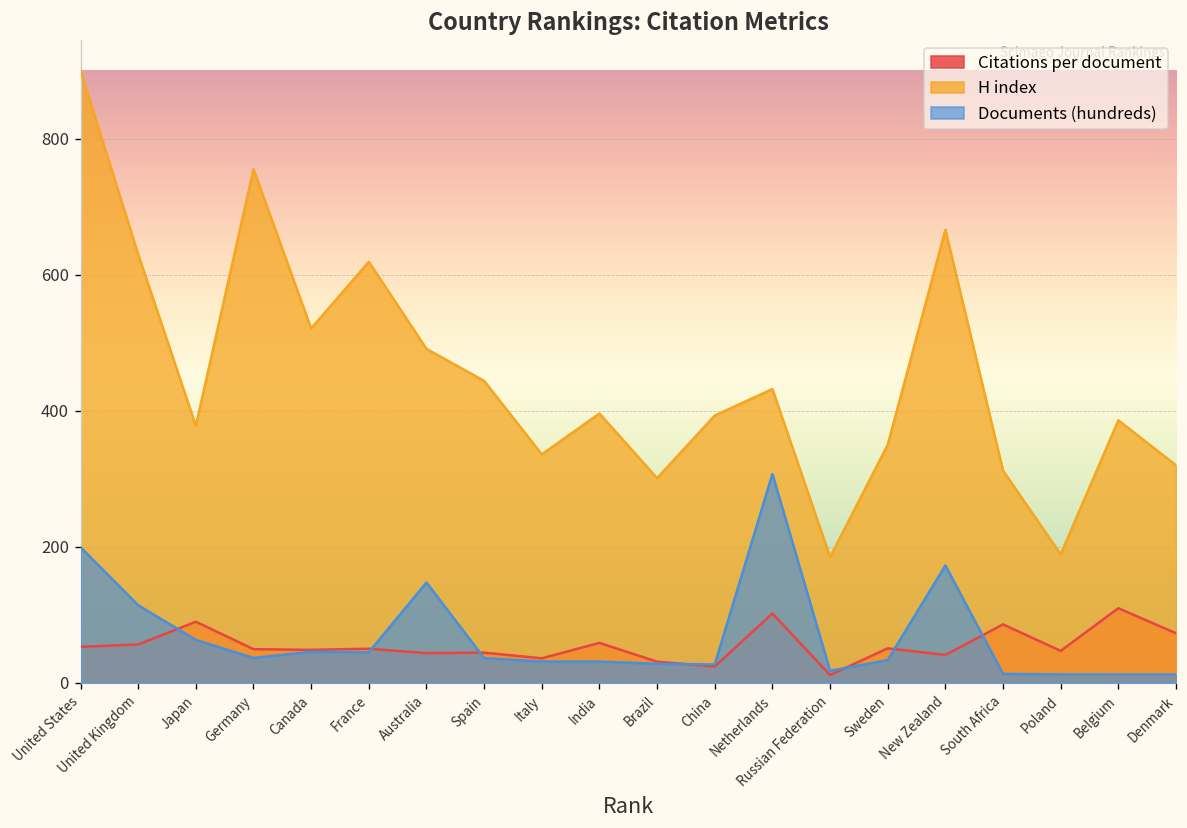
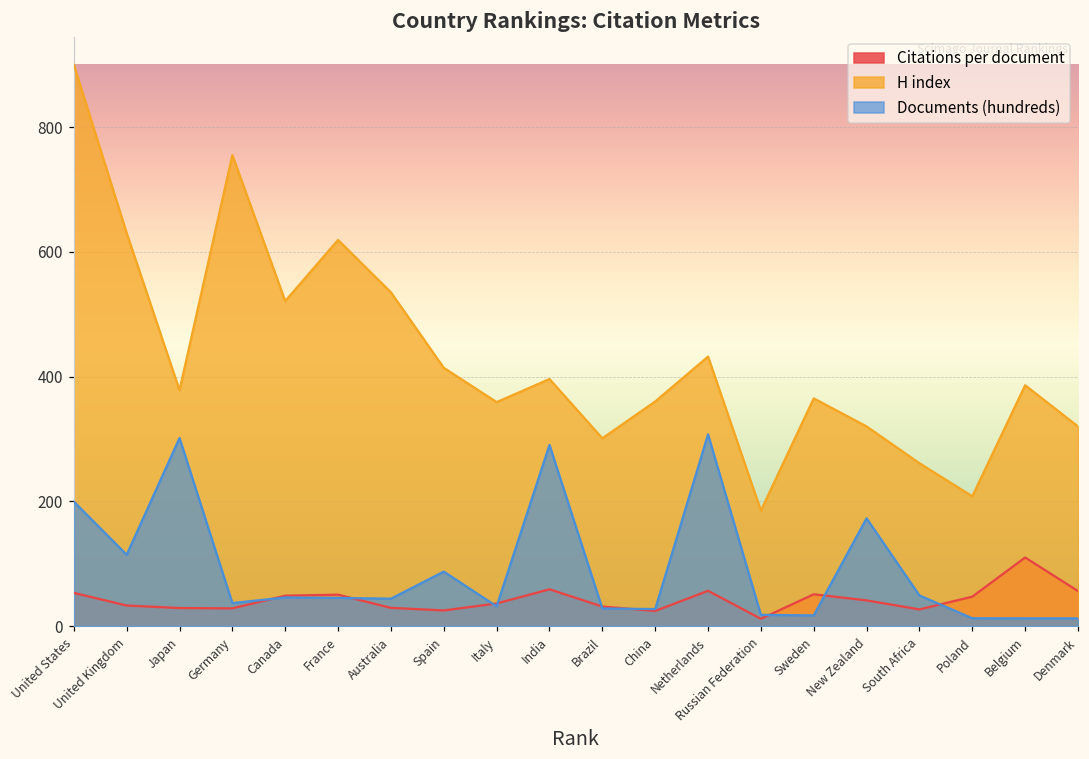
  {
    "Citations per document": {
      "United States": 50,
-     "United Kingdom": 60,
-     "Japan": 90,
-     "Germany": 50,
+     "United Kingdom": 30,
+     "Japan": 30,
+     "Germany": 30,
      "France": 50,
-     "Australia": 40,
-     "Spain": 40,
+     "Australia": 30,
+     "Spain": 30,
      "Italy": 40,
      "India": 60,
-     "Netherlands": 100,
+     "Netherlands": 60,
      "Russian Federation": 10,
      "Sweden": 50,
      "New Zealand": 40,
-     "South Africa": 90,
+     "South Africa": 30,
      "Poland": 50,
      "Belgium": 110,
-     "Denmark": 70
+     "Denmark": 60
    },
    "H index": {
      "United States": 900,
      "United Kingdom": 630,
      "Japan": 380,
      "Germany": 760,
      "Canada": 520,
      "France": 620,
-     "Australia": 490,
-     "Spain": 440,
-     "Italy": 340,
+     "Australia": 540,
+     "Spain": 410,
+     "Italy": 360,
      "India": 400,
      "Brazil": 300,
-     "China": 390,
+     "China": 360,
      "Netherlands": 430,
      "Russian Federation": 190,
-     "Sweden": 350,
-     "New Zealand": 670,
-     "South Africa": 310,
-     "Poland": 190,
+     "Sweden": 370,
+     "New Zealand": 320,
+     "South Africa": 260,
+     "Poland": 210,
      "Belgium": 390,
      "Denmark": 320
    },
    "Documents (hundreds)": {
      "United States": 200,
      "United Kingdom": 110,
-     "Japan": 60,
+     "Japan": 300,
      "Germany": 40,
      "France": 50,
-     "Australia": 150,
-     "Spain": 40,
+     "Australia": 40,
+     "Spain": 90,
      "Italy": 30,
-     "India": 30,
+     "India": 290,
      "Netherlands": 310,
      "Russian Federation": 20,
-     "Sweden": 30,
+     "Sweden": 20,
      "New Zealand": 170,
-     "South Africa": 10,
+     "South Africa": 50,
      "Poland": 10,
      "Belgium": 10,
      "Denmark": 10
    }
  }
